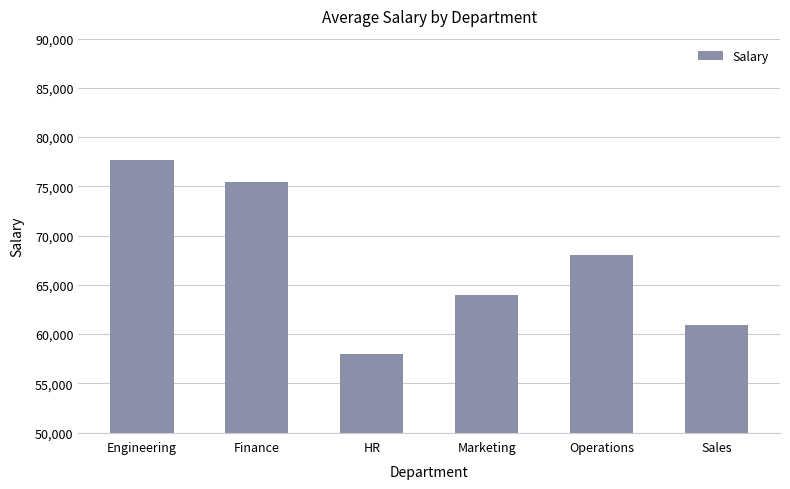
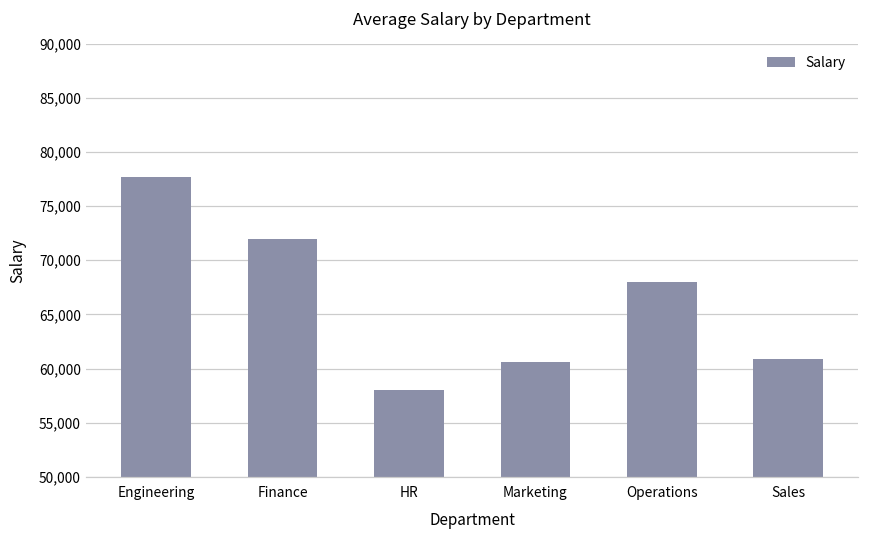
  {
    "Engineering": "78,000",
-   "Finance": "75,000",
+   "Finance": "72,000",
    "HR": "58,000",
-   "Marketing": "64,000",
+   "Marketing": "61,000",
    "Operations": "68,000",
    "Sales": "61,000"
  }
